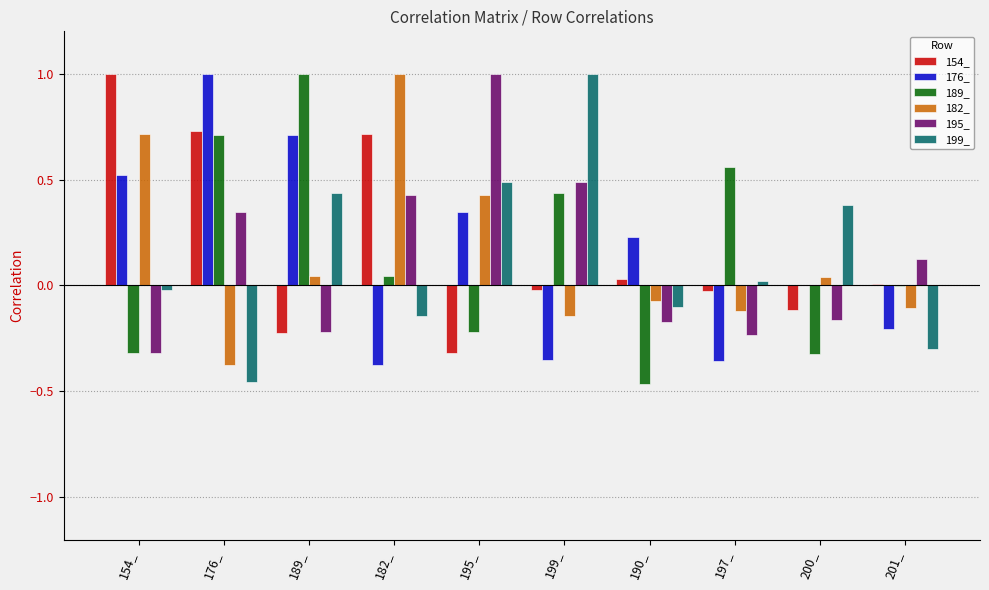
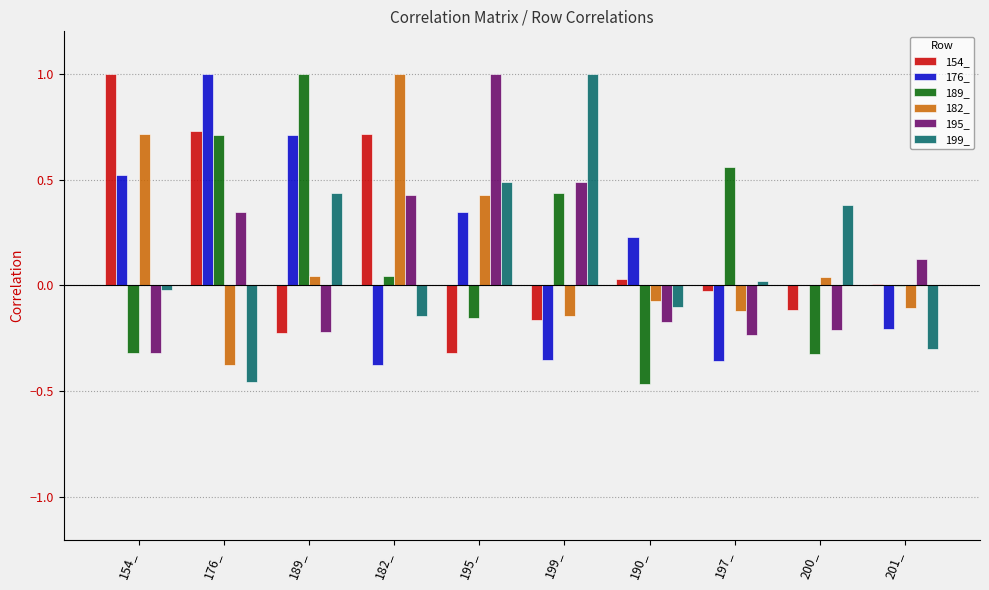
  {
    "154_": {
      "154_": 1.00,
      "176_": 0.73,
      "189_": -0.22,
      "182_": 0.71,
      "195_": -0.32,
-     "199_": -0.02,
+     "199_": -0.17,
      "190_": 0.03,
      "197_": -0.03,
      "200_": -0.11
    },
    "176_": {
      "154_": 0.52,
      "176_": 1.00,
      "189_": 0.71,
      "182_": -0.37,
      "195_": 0.34,
      "199_": -0.35,
      "190_": 0.23,
      "197_": -0.36,
      "201_": -0.20
    },
    "189_": {
      "154_": -0.32,
      "176_": 0.71,
      "189_": 1.00,
      "182_": 0.05,
-     "195_": -0.22,
+     "195_": -0.15,
      "199_": 0.44,
      "190_": -0.47,
      "197_": 0.56,
      "200_": -0.32
    },
    "182_": {
      "154_": 0.71,
      "176_": -0.37,
      "189_": 0.05,
      "182_": 1.00,
      "195_": 0.43,
      "199_": -0.15,
      "190_": -0.07,
      "197_": -0.12,
      "200_": 0.04,
      "201_": -0.11
    },
    "195_": {
      "154_": -0.32,
      "176_": 0.34,
      "189_": -0.22,
      "182_": 0.43,
      "195_": 1.00,
      "199_": 0.49,
      "190_": -0.17,
      "197_": -0.23,
-     "200_": -0.16,
+     "200_": -0.21,
      "201_": 0.12
    },
    "199_": {
      "154_": -0.02,
      "176_": -0.46,
      "189_": 0.44,
      "182_": -0.15,
      "195_": 0.49,
      "199_": 1.00,
      "190_": -0.10,
      "197_": 0.02,
      "200_": 0.38,
      "201_": -0.30
    }
  }
